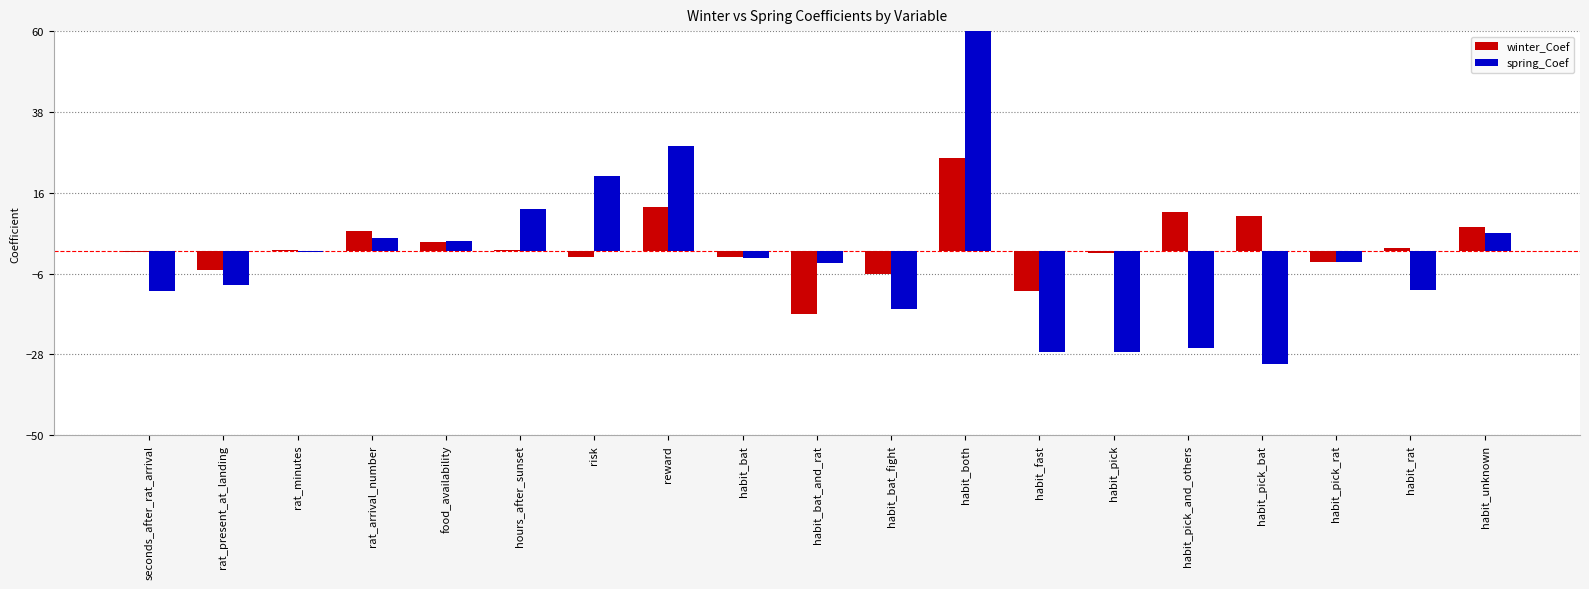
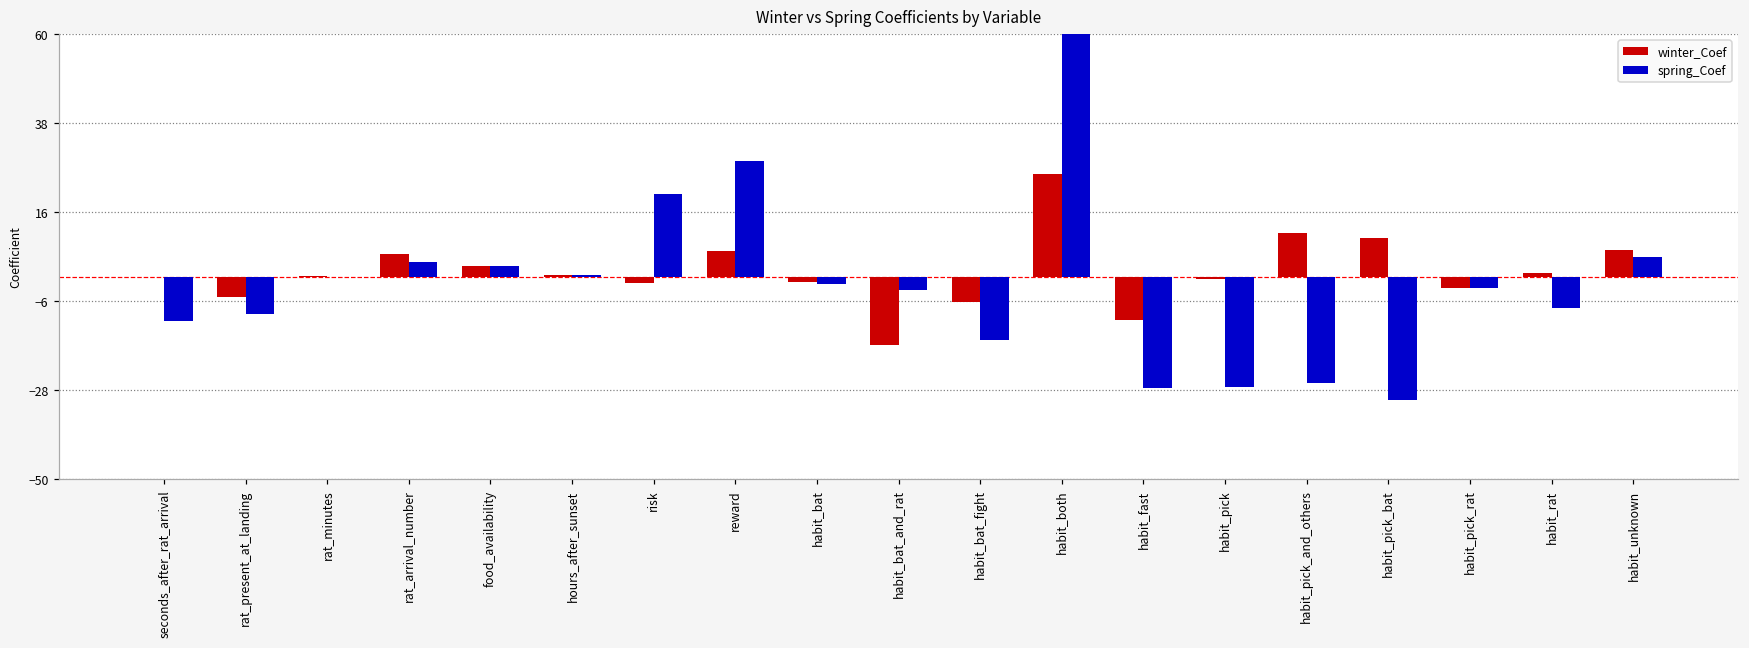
  {
    "winter_Coef": {
      "rat_present_at_landing": -5,
      "rat_arrival_number": 6,
      "food_availability": 3,
      "risk": -1,
-     "reward": 12,
+     "reward": 6,
      "habit_bat": -1,
      "habit_bat_and_rat": -17,
      "habit_bat_fight": -6,
      "habit_both": 25,
      "habit_fast": -11,
      "habit_pick_and_others": 11,
      "habit_pick_bat": 10,
      "habit_pick_rat": -3,
      "habit_rat": 1,
      "habit_unknown": 7
    },
    "spring_Coef": {
      "seconds_after_rat_arrival": -11,
      "rat_present_at_landing": -9,
      "rat_arrival_number": 4,
      "food_availability": 3,
-     "hours_after_sunset": 12,
+     "hours_after_sunset": 1,
      "risk": 20,
      "reward": 29,
      "habit_bat": -2,
      "habit_bat_and_rat": -3,
      "habit_bat_fight": -16,
      "habit_fast": -27,
      "habit_pick": -27,
      "habit_pick_and_others": -26,
      "habit_pick_bat": -31,
      "habit_pick_rat": -3,
-     "habit_rat": -10,
+     "habit_rat": -8,
      "habit_unknown": 5
    }
  }
